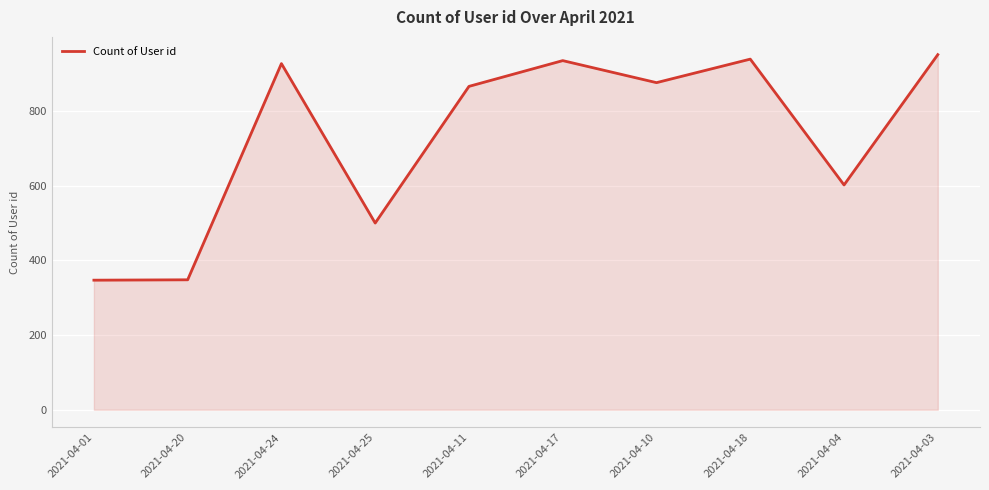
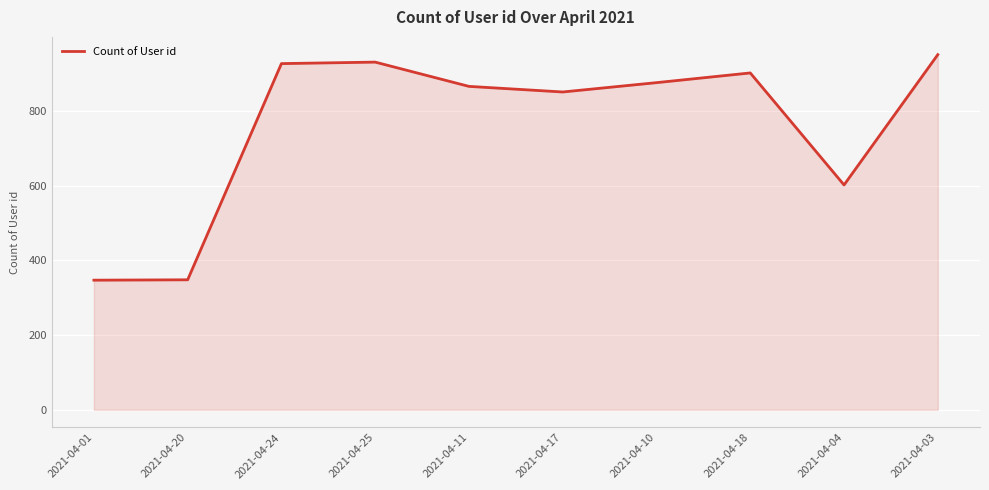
  {
    "2021-04-01": 350,
    "2021-04-20": 350,
    "2021-04-24": 930,
-   "2021-04-25": 500,
+   "2021-04-25": 930,
    "2021-04-11": 870,
-   "2021-04-17": 940,
+   "2021-04-17": 850,
    "2021-04-10": 880,
-   "2021-04-18": 940,
+   "2021-04-18": 900,
    "2021-04-04": 600,
    "2021-04-03": 950
  }
